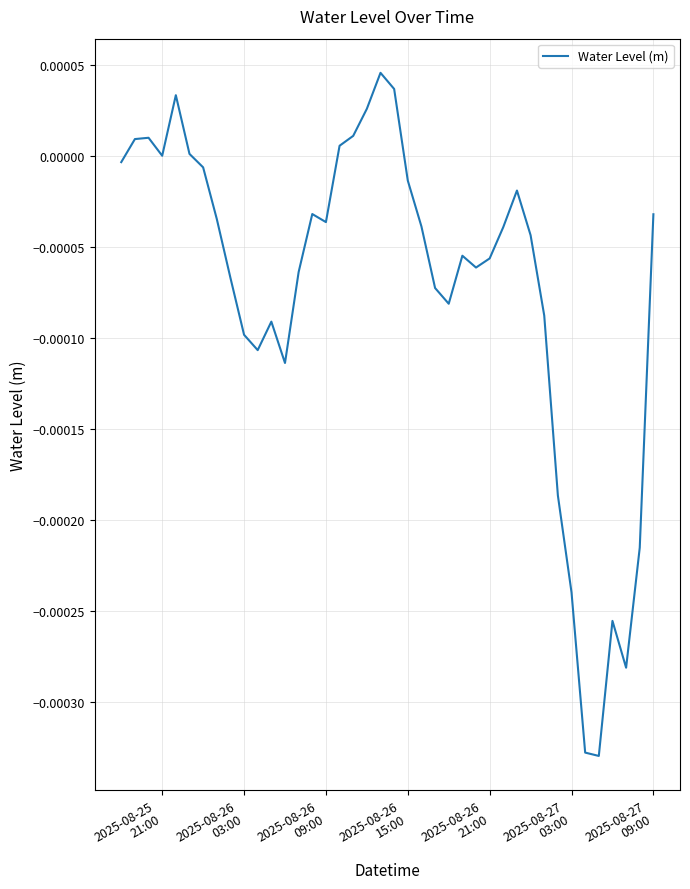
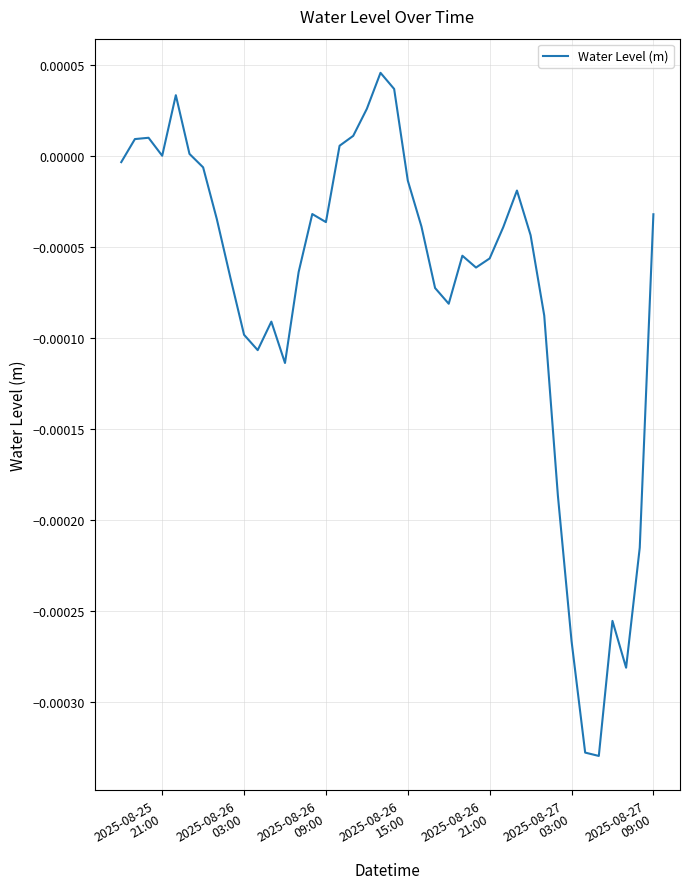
  {
    "2025-08-25 21:00": 0.000000,
    "2025-08-26 03:00": -0.000098,
    "2025-08-26 09:00": -0.000036,
    "2025-08-26 15:00": -0.000014,
    "2025-08-26 21:00": -0.000056,
-   "2025-08-27 03:00": -0.000240,
+   "2025-08-27 03:00": -0.000267,
    "2025-08-27 09:00": -0.000032
  }
